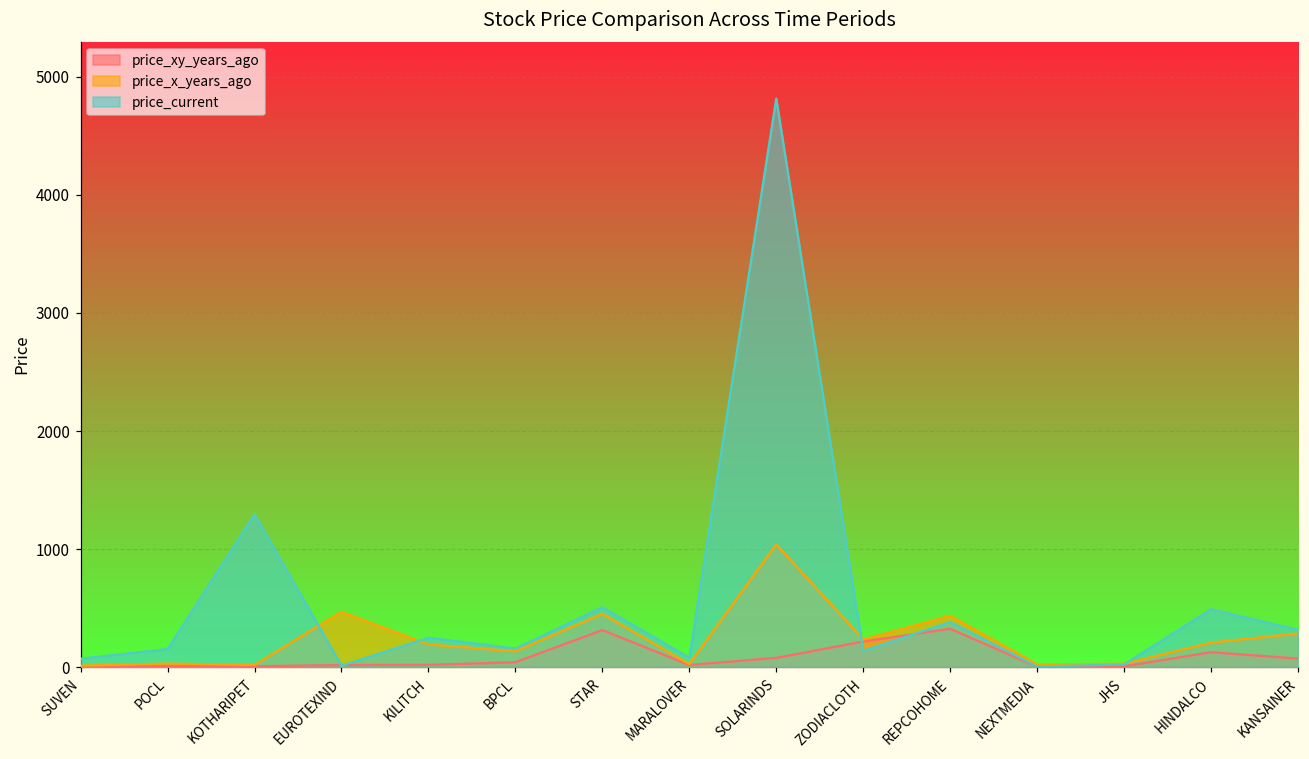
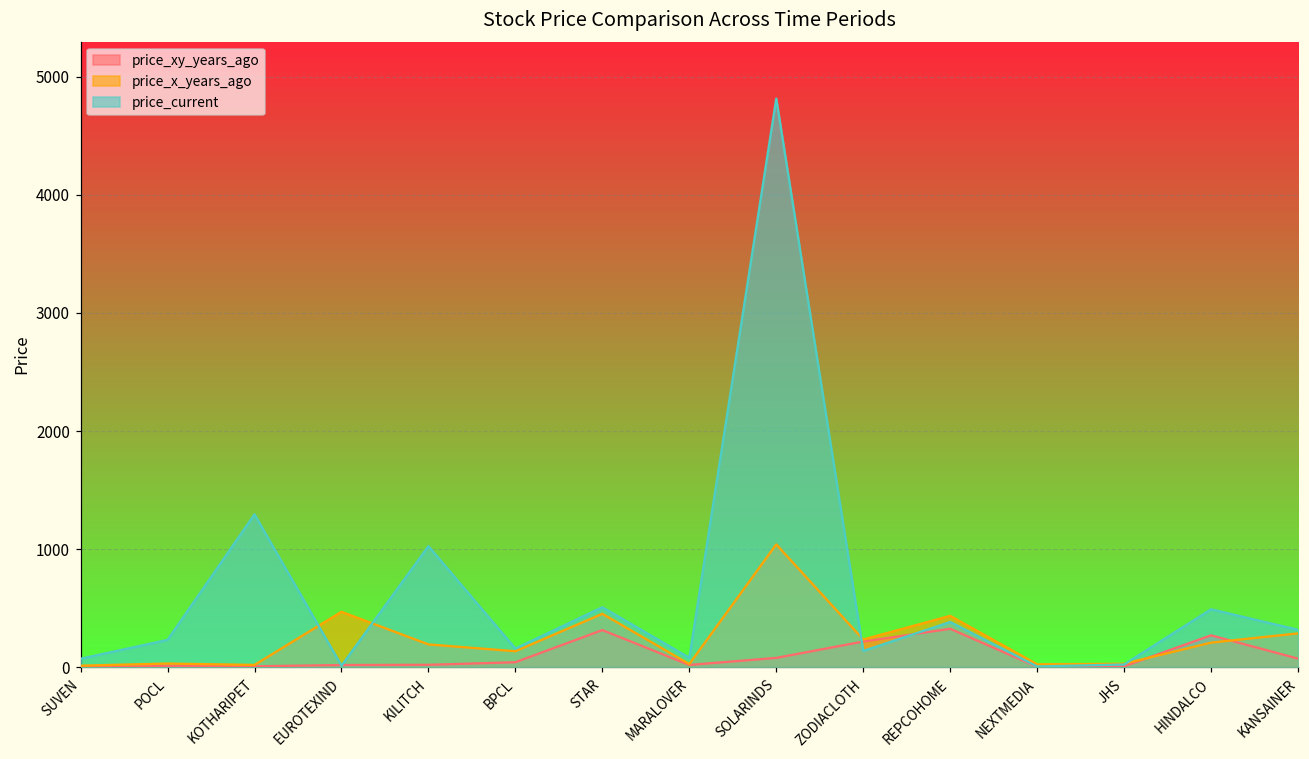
  {
    "price_xy_years_ago": {
      "KILITCH": 20,
      "BPCL": 40,
      "STAR": 310,
      "SOLARINDS": 80,
      "REPCOHOME": 320,
-     "HINDALCO": 130,
+     "HINDALCO": 270,
      "KANSAINER": 70
    },
    "price_x_years_ago": {
      "EUROTEXIND": 470,
      "KILITCH": 190,
      "STAR": 450,
      "SOLARINDS": 1040,
      "REPCOHOME": 430,
      "HINDALCO": 210,
      "KANSAINER": 290
    },
    "price_current": {
      "SUVEN": 70,
-     "POCL": 150,
+     "POCL": 230,
      "KOTHARIPET": 1290,
-     "KILITCH": 250,
+     "KILITCH": 1020,
      "STAR": 510,
      "MARALOVER": 80,
      "SOLARINDS": 4820,
      "ZODIACLOTH": 140,
      "REPCOHOME": 380,
      "HINDALCO": 490,
      "KANSAINER": 320
    }
  }
